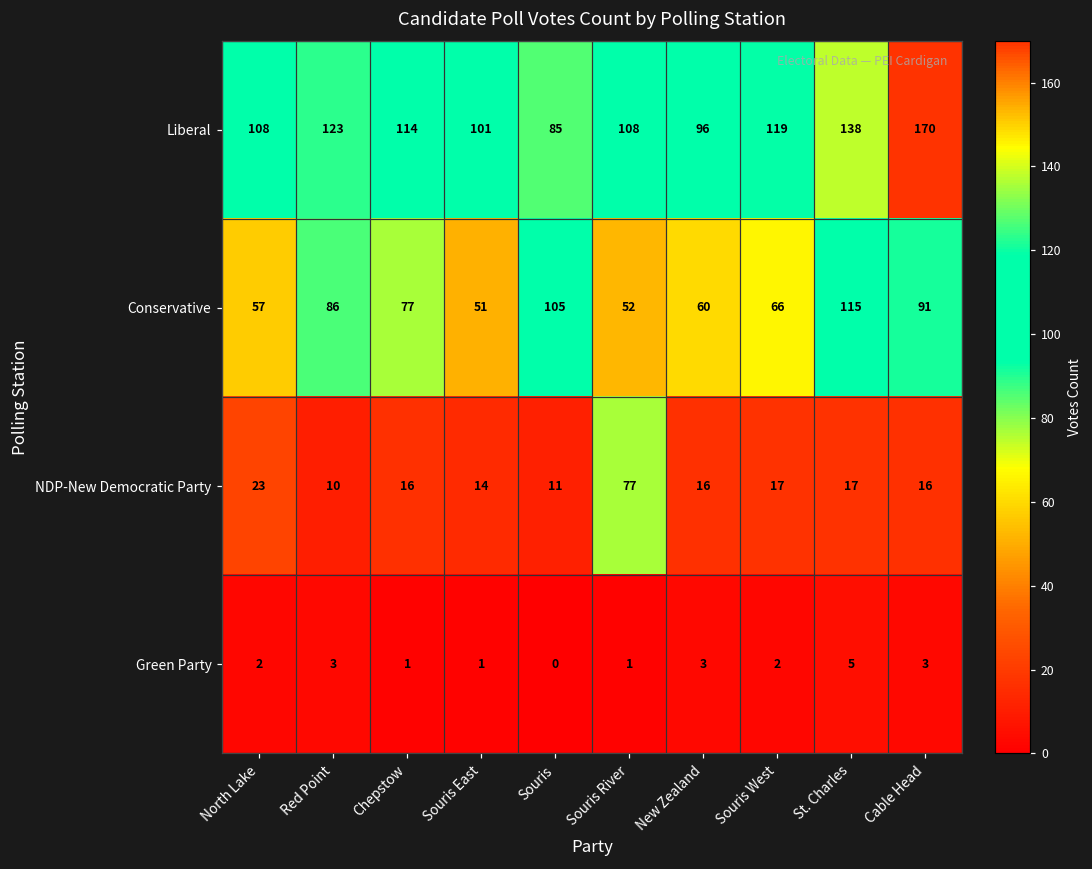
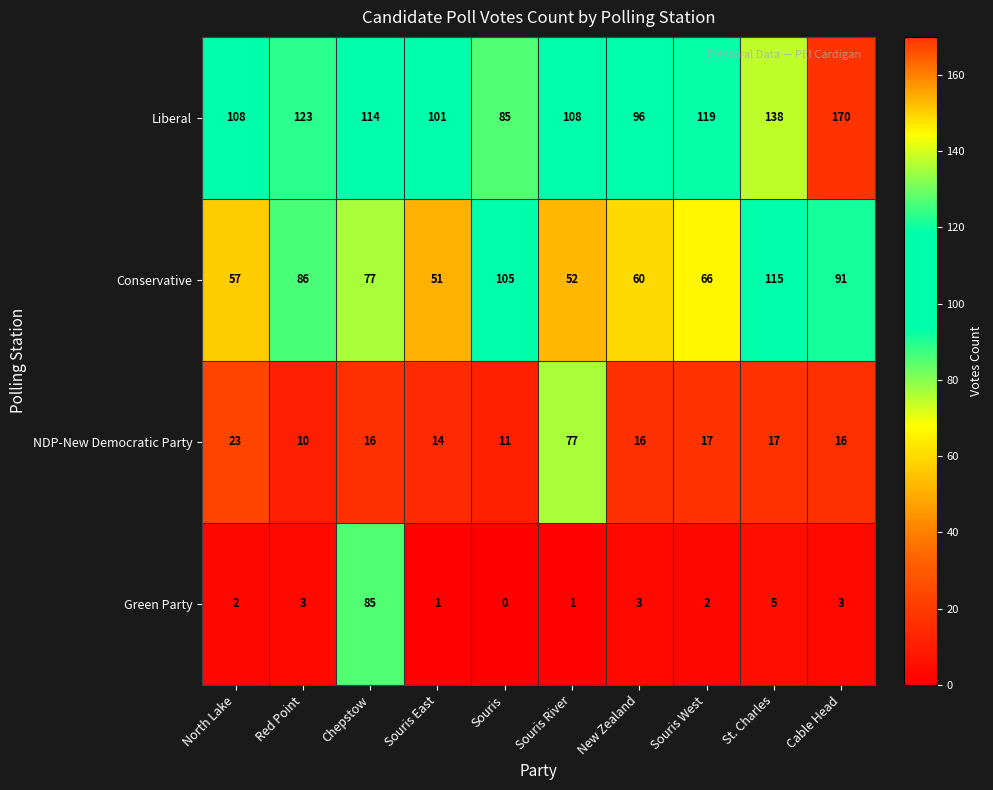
  {
    "Liberal": {
      "North Lake": 108,
      "Red Point": 123,
      "Chepstow": 114,
      "Souris East": 101,
      "Souris": 85,
      "Souris River": 108,
      "New Zealand": 96,
      "Souris West": 119,
      "Cable Head": 170
    },
    "Conservative": {
      "North Lake": 57,
      "Red Point": 86,
      "Chepstow": 77,
      "Souris East": 51,
      "Souris": 105,
      "Souris River": 52,
      "New Zealand": 60,
      "Souris West": 66,
      "St. Charles": 115,
      "Cable Head": 91
    },
    "NDP-New Democratic Party": {
      "North Lake": 23,
      "Red Point": 10,
      "Chepstow": 16,
      "Souris East": 14,
      "Souris": 11,
      "Souris River": 77,
      "New Zealand": 16,
      "Souris West": 17,
      "St. Charles": 17,
      "Cable Head": 16
    },
    "Green Party": {
      "North Lake": 2,
      "Red Point": 3,
-     "Chepstow": 1,
+     "Chepstow": 85,
      "Souris East": 1,
      "Souris": 0,
      "Souris River": 1,
      "New Zealand": 3,
      "Souris West": 2,
      "St. Charles": 5,
      "Cable Head": 3
    }
  }
